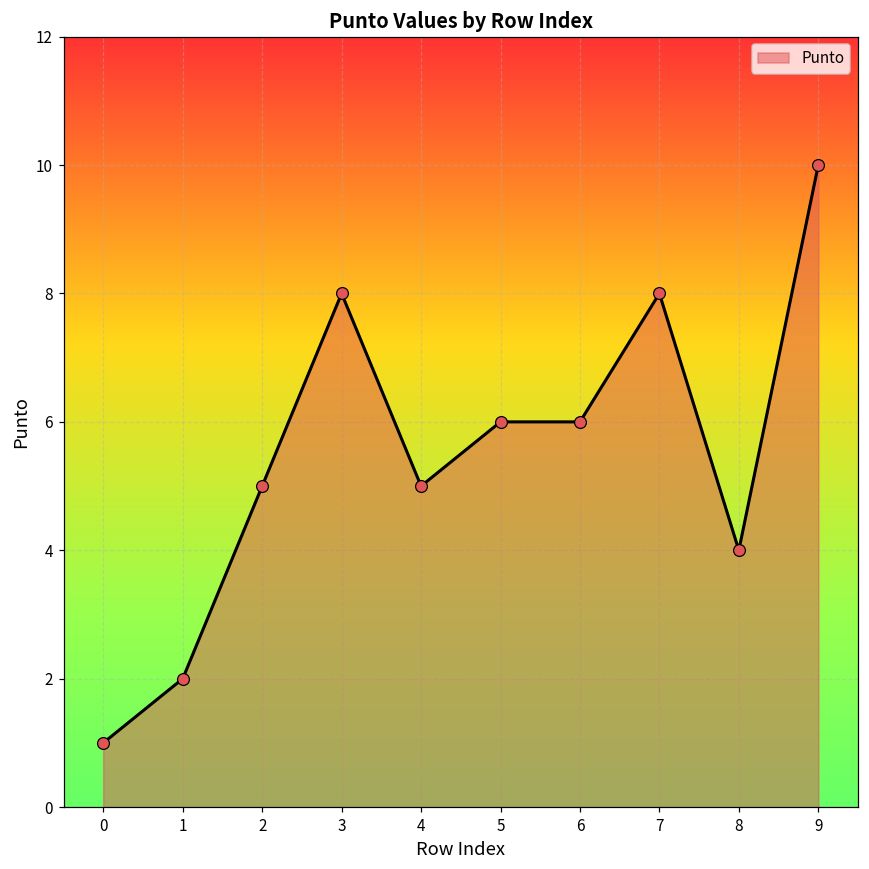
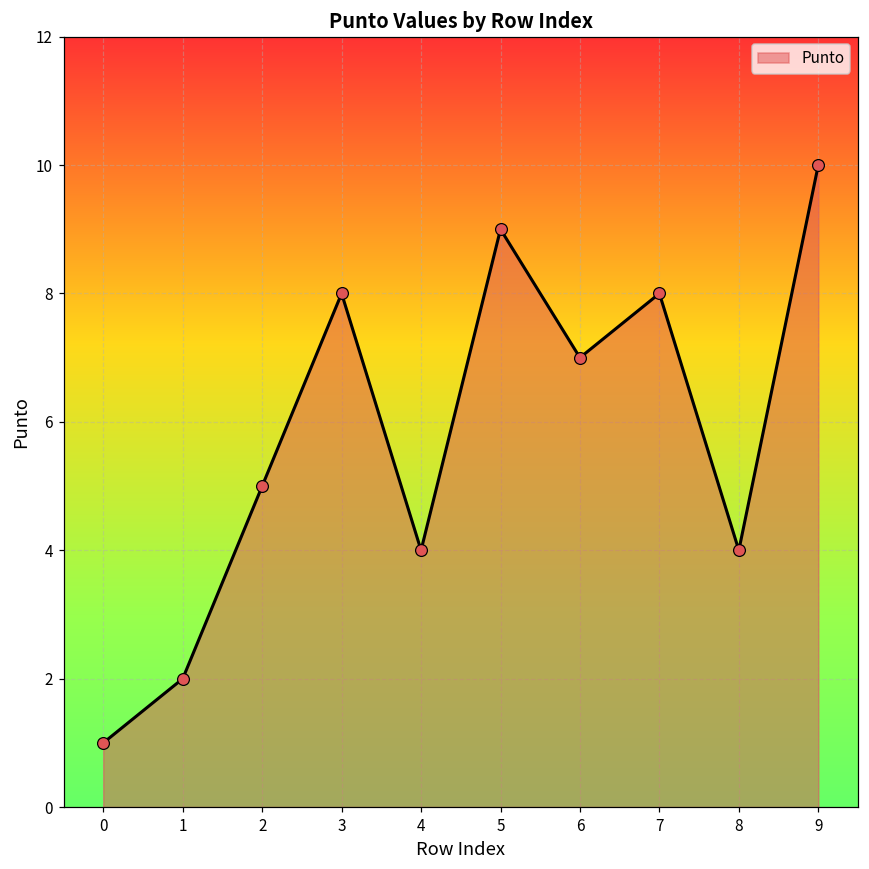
  {
    "0": 1,
    "1": 2,
    "2": 5,
    "3": 8,
-   "4": 5,
-   "5": 6,
-   "6": 6,
+   "4": 4,
+   "5": 9,
+   "6": 7,
    "7": 8,
    "8": 4,
    "9": 10
  }
